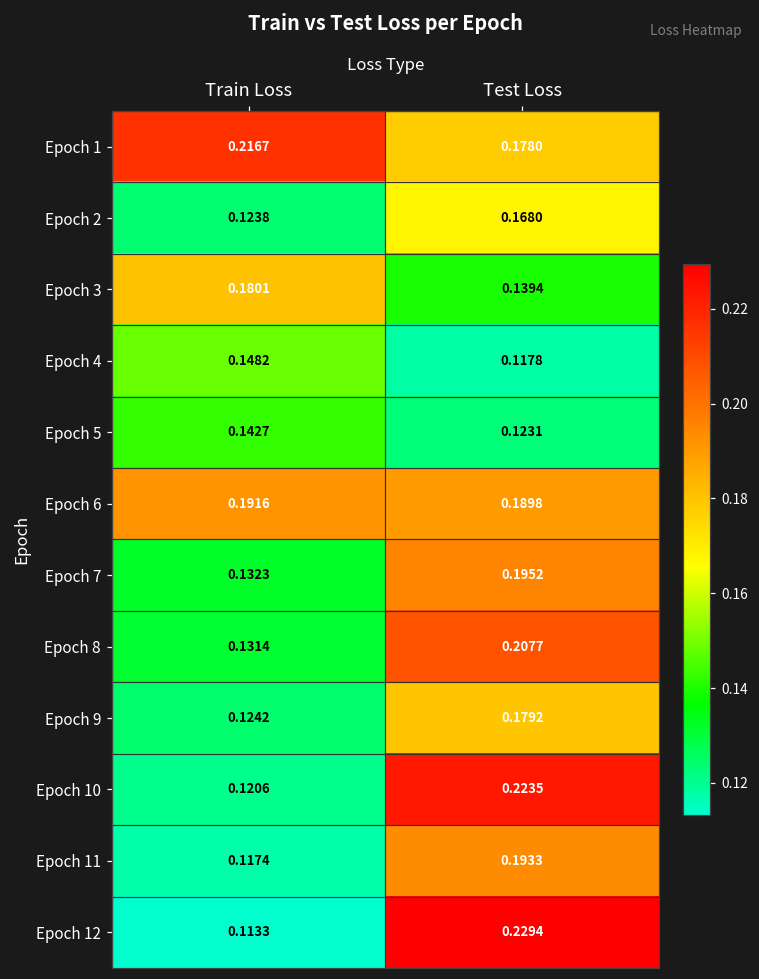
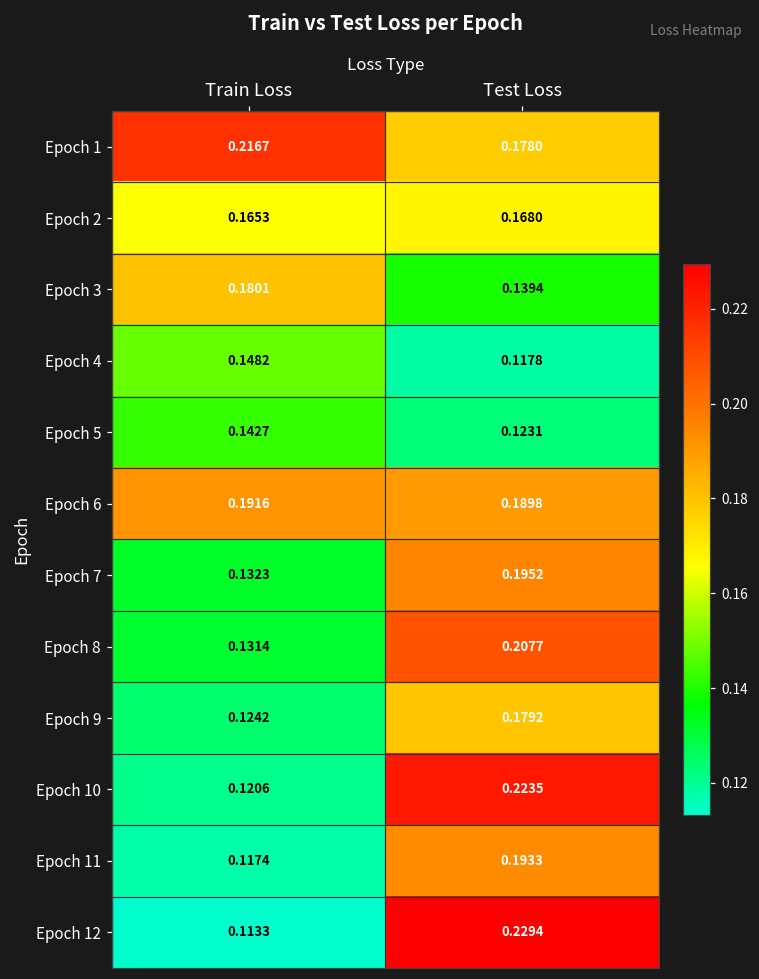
  {
    "Epoch 1": {
      "Train Loss": 0.2167,
      "Test Loss": 0.1780
    },
    "Epoch 2": {
-     "Train Loss": 0.1238,
+     "Train Loss": 0.1653,
      "Test Loss": 0.1680
    },
    "Epoch 3": {
      "Train Loss": 0.1801,
      "Test Loss": 0.1394
    },
    "Epoch 4": {
      "Train Loss": 0.1482,
      "Test Loss": 0.1178
    },
    "Epoch 5": {
      "Train Loss": 0.1427,
      "Test Loss": 0.1231
    },
    "Epoch 6": {
      "Train Loss": 0.1916,
      "Test Loss": 0.1898
    },
    "Epoch 7": {
      "Train Loss": 0.1323,
      "Test Loss": 0.1952
    },
    "Epoch 8": {
      "Train Loss": 0.1314,
      "Test Loss": 0.2077
    },
    "Epoch 9": {
      "Train Loss": 0.1242,
      "Test Loss": 0.1792
    },
    "Epoch 10": {
      "Train Loss": 0.1206,
      "Test Loss": 0.2235
    },
    "Epoch 11": {
      "Train Loss": 0.1174,
      "Test Loss": 0.1933
    },
    "Epoch 12": {
      "Train Loss": 0.1133,
      "Test Loss": 0.2294
    }
  }
